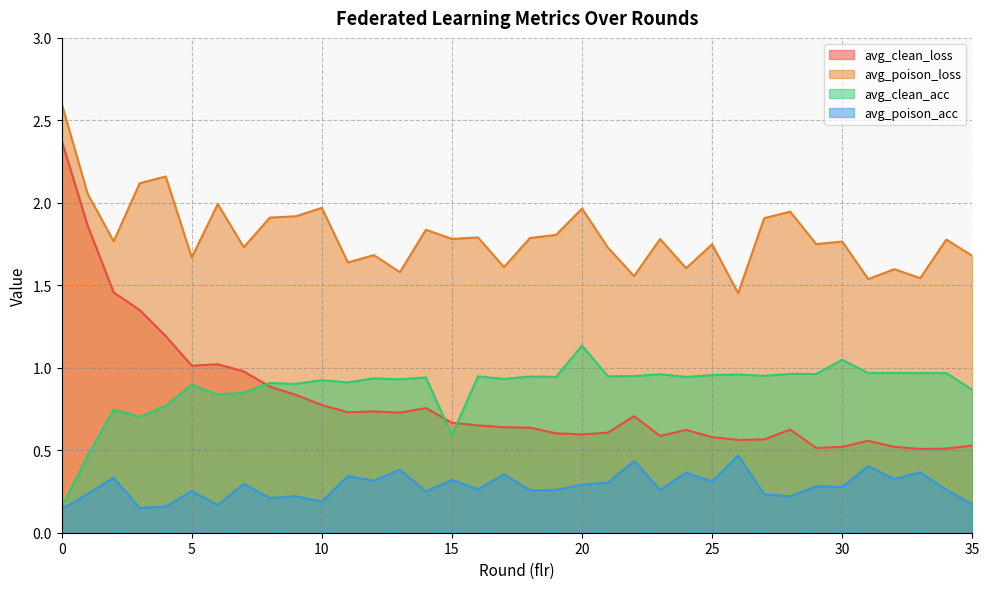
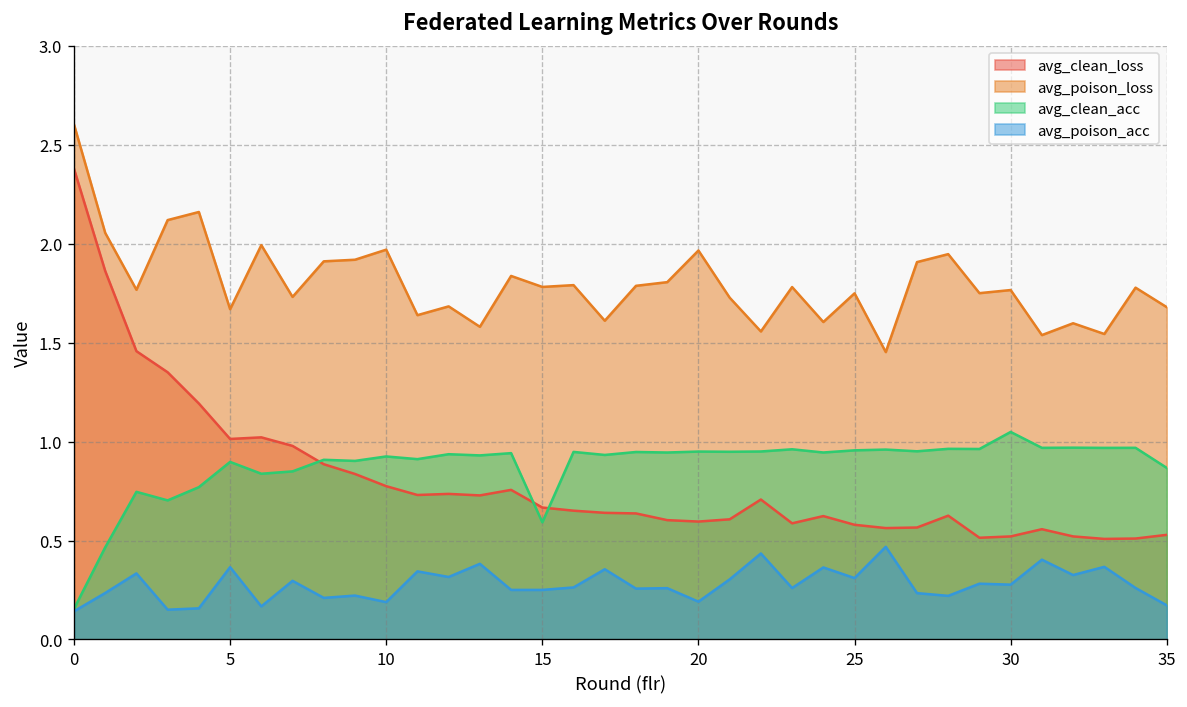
  {
    "avg_clean_acc": {
      "5": 0.90,
      "10": 0.92,
      "15": 0.59,
-     "20": 1.13,
+     "20": 0.95,
      "25": 0.96,
      "30": 1.05,
      "35": 0.87
    },
    "avg_poison_acc": {
-     "5": 0.25,
+     "5": 0.37,
      "10": 0.19,
-     "15": 0.32,
-     "20": 0.29,
+     "15": 0.25,
+     "20": 0.19,
      "25": 0.31,
      "30": 0.28,
      "35": 0.17
    }
  }
